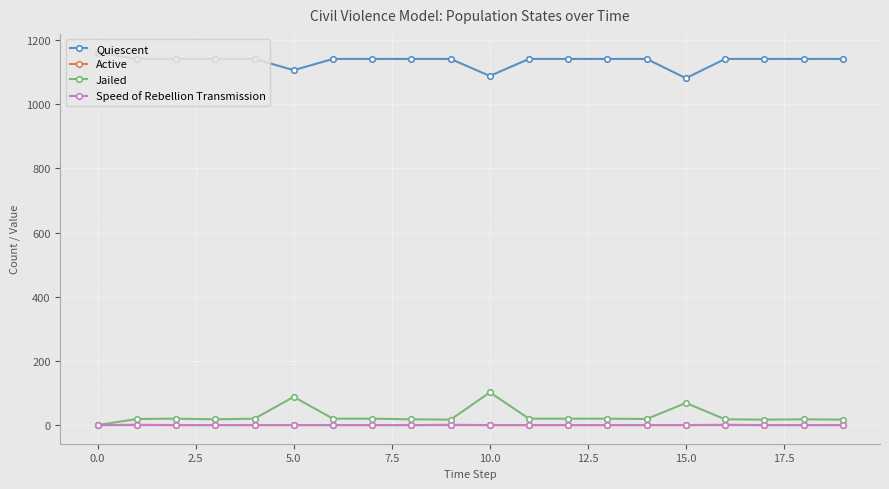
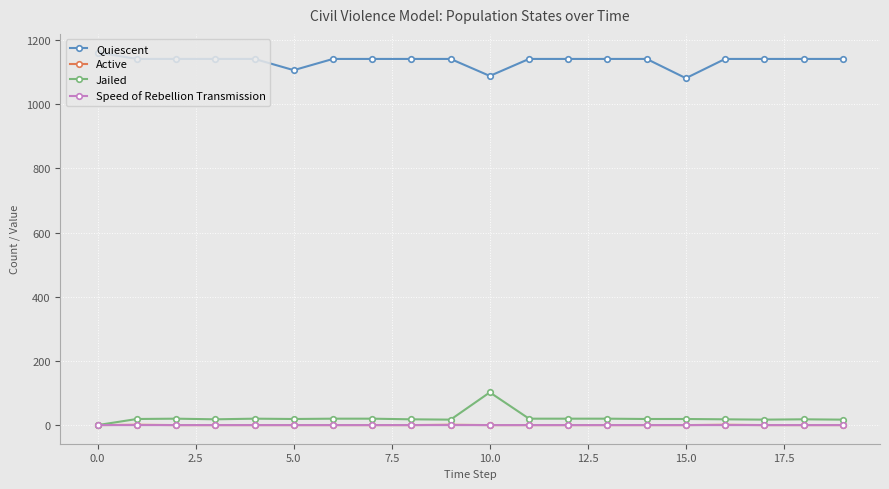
  {
    "Quiescent": {
      "5.0": 1110,
      "10.0": 1090,
      "15.0": 1080
    },
    "Speed of Rebellion Transmission": {
      "5.0": 0,
      "10.0": 0,
      "15.0": 0
    },
    "Jailed": {
-     "5.0": 90,
+     "5.0": 20,
      "10.0": 100,
-     "15.0": 70
+     "15.0": 20
    }
  }
